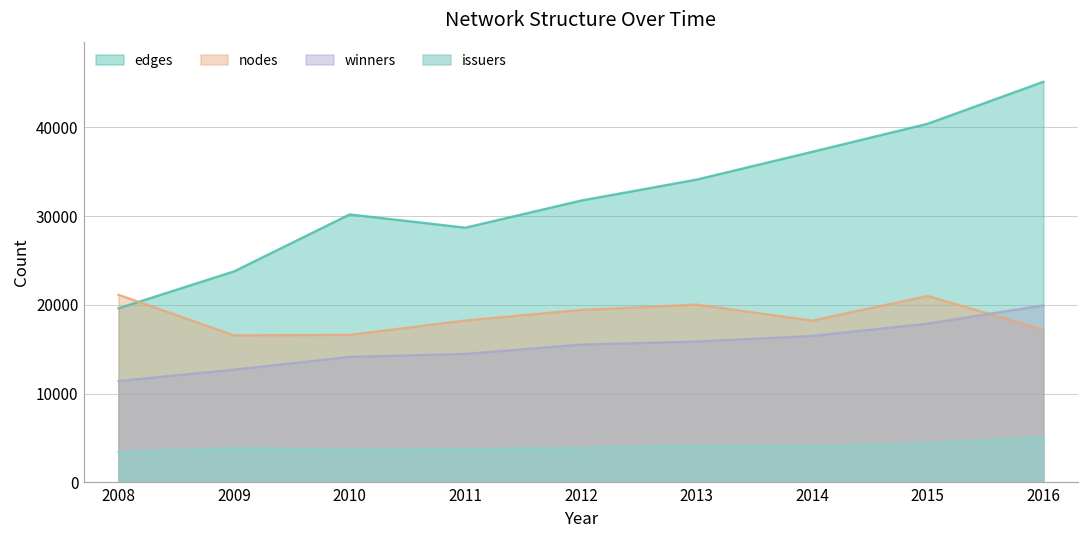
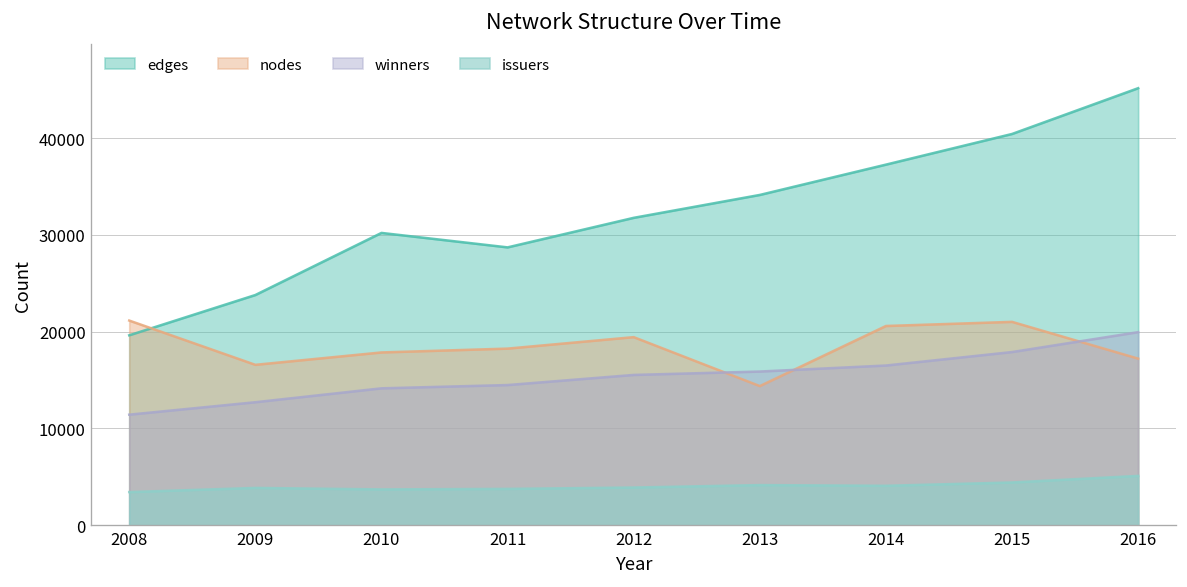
  {
    "nodes": {
      "2008": 21000,
      "2009": 17000,
-     "2010": 17000,
+     "2010": 18000,
      "2011": 18000,
      "2012": 19000,
-     "2013": 20000,
-     "2014": 18000,
+     "2013": 14000,
+     "2014": 21000,
      "2015": 21000,
      "2016": 17000
    }
  }
